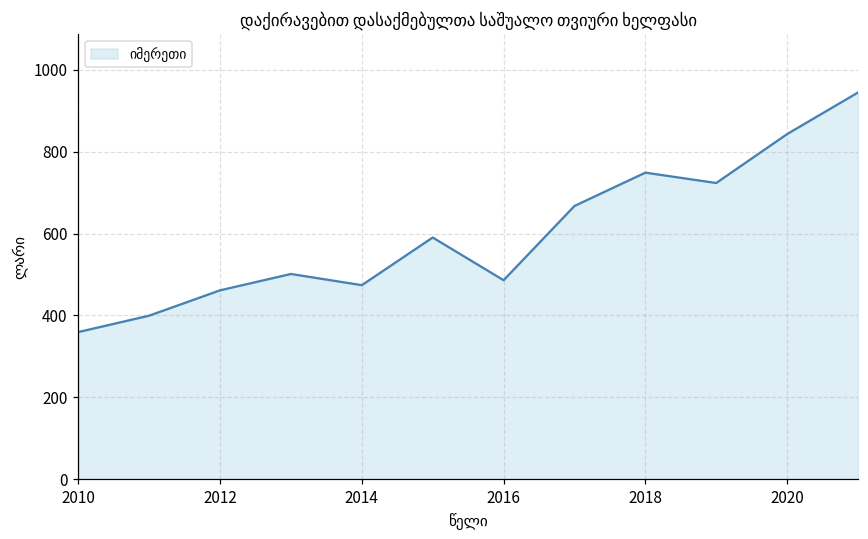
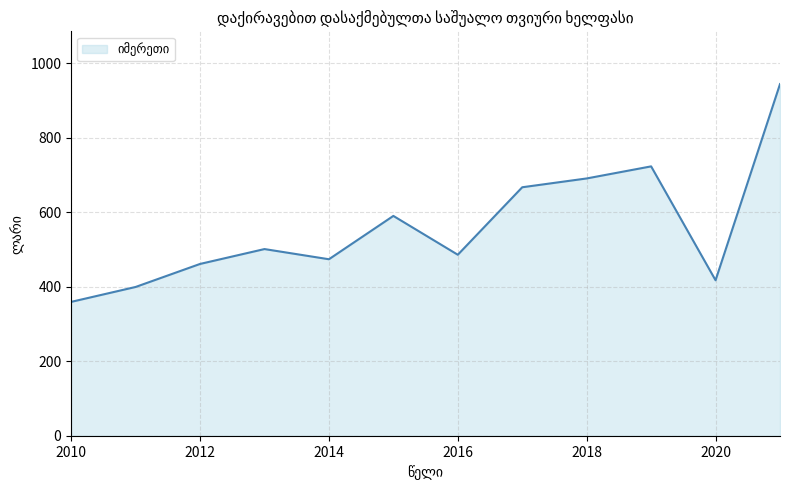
  {
    "2010": 360,
    "2012": 460,
    "2014": 470,
    "2016": 490,
-   "2018": 750,
-   "2020": 840
+   "2018": 690,
+   "2020": 420
  }
